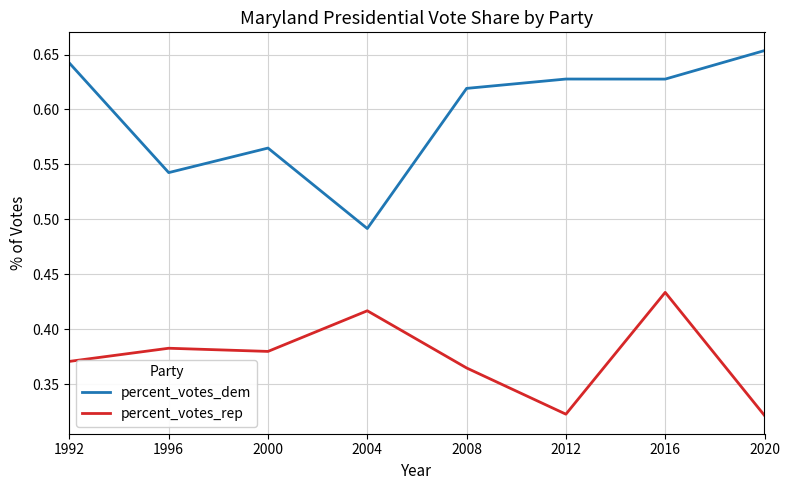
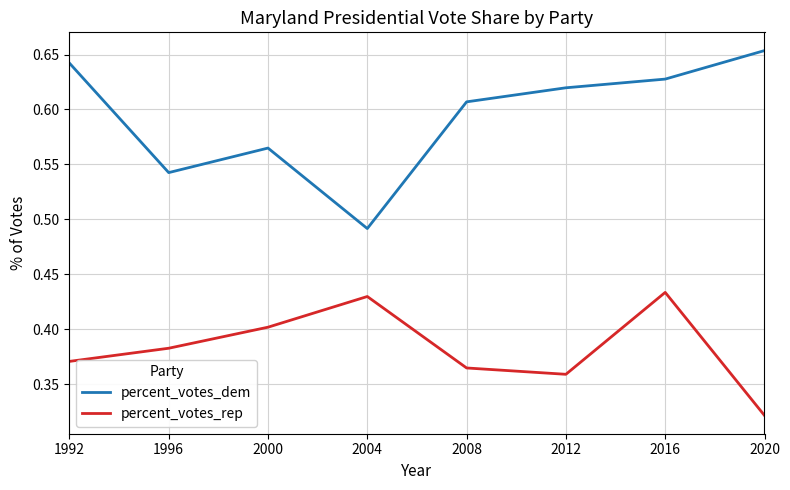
  {
    "percent_votes_dem": {
      "1992": 0.642,
      "1996": 0.543,
      "2000": 0.565,
      "2004": 0.492,
-     "2008": 0.619,
-     "2012": 0.628,
+     "2008": 0.607,
+     "2012": 0.620,
      "2016": 0.628,
      "2020": 0.654
    },
    "percent_votes_rep": {
      "1992": 0.371,
      "1996": 0.383,
-     "2000": 0.380,
-     "2004": 0.417,
+     "2000": 0.402,
+     "2004": 0.430,
      "2008": 0.365,
-     "2012": 0.323,
+     "2012": 0.359,
      "2016": 0.434,
      "2020": 0.322
    }
  }
